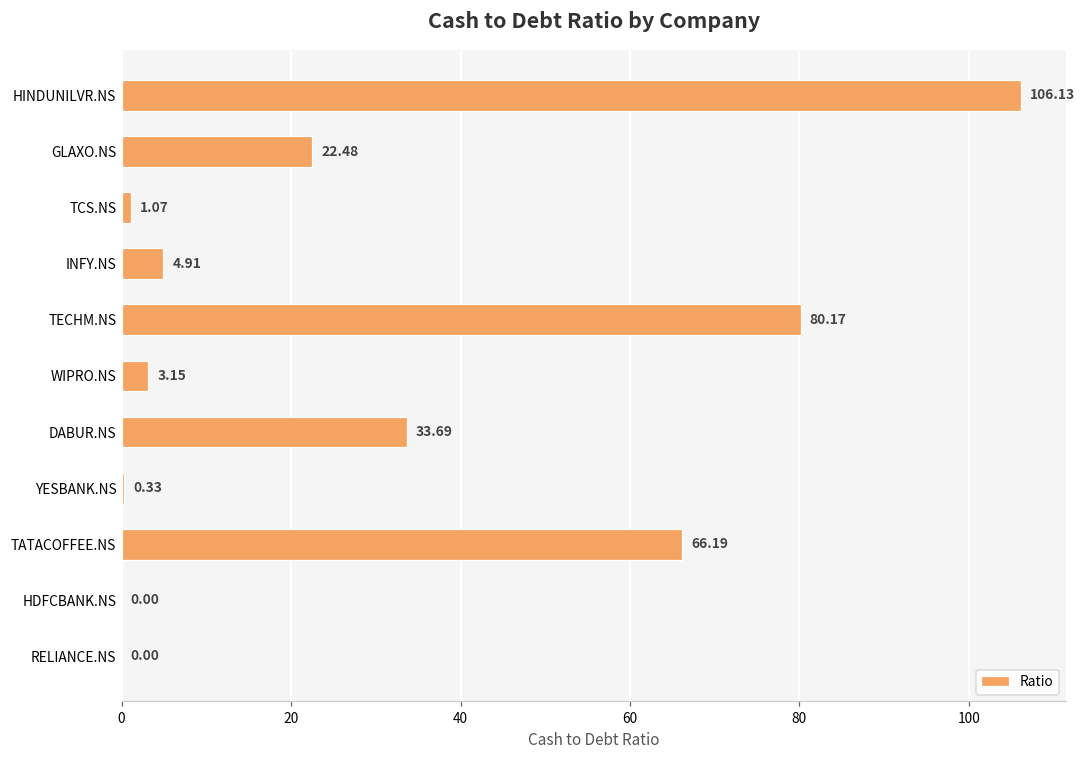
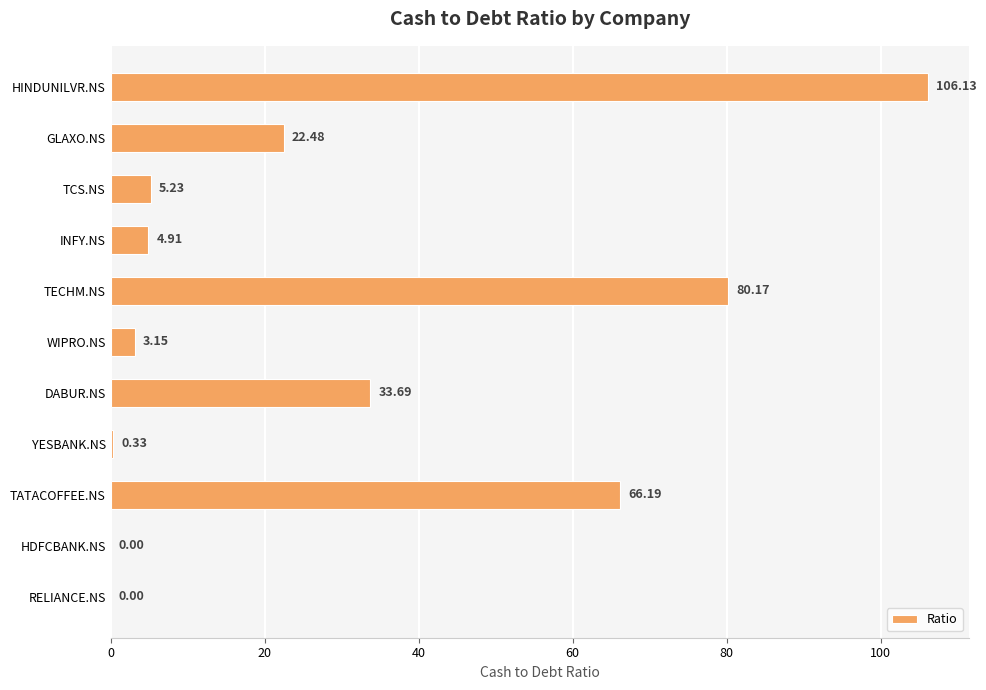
  {
    "HINDUNILVR.NS": 106.13,
    "GLAXO.NS": 22.48,
-   "TCS.NS": 1.07,
+   "TCS.NS": 5.23,
    "INFY.NS": 4.91,
    "TECHM.NS": 80.17,
    "WIPRO.NS": 3.15,
    "DABUR.NS": 33.69,
    "YESBANK.NS": 0.33,
    "TATACOFFEE.NS": 66.19,
    "HDFCBANK.NS": 0.00,
    "RELIANCE.NS": 0.00
  }
